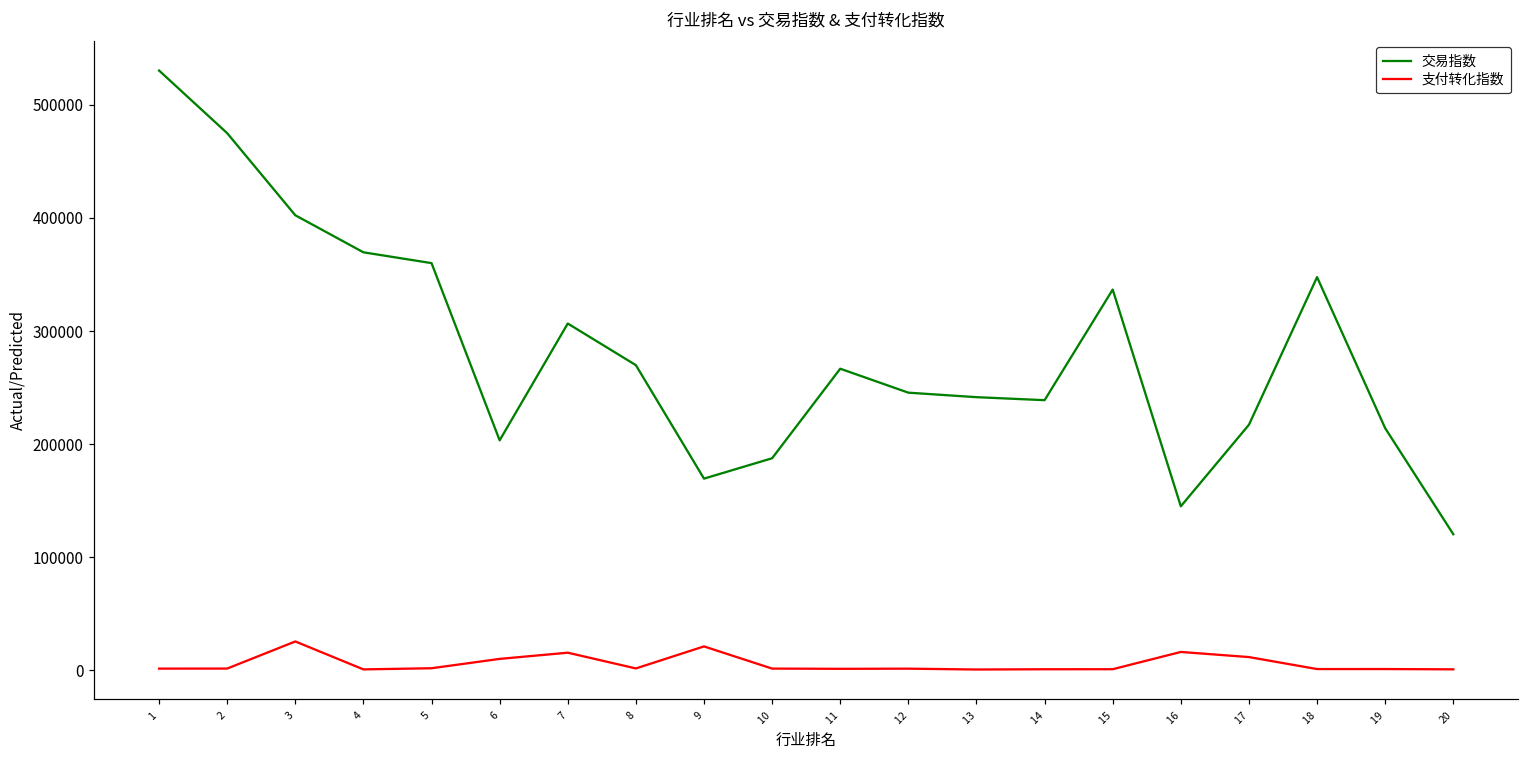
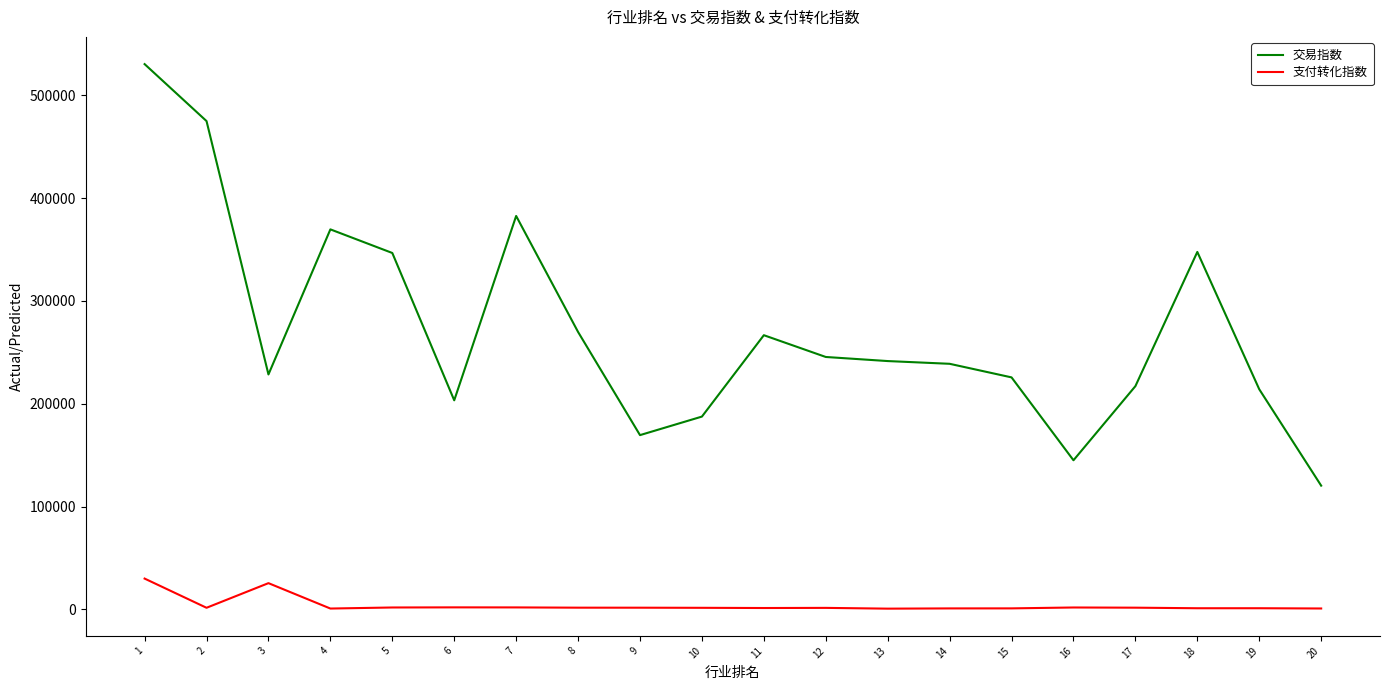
  {
    "交易指数": {
      "1": 530000,
      "2": 475000,
-     "3": 402000,
+     "3": 229000,
      "4": 370000,
-     "5": 360000,
+     "5": 347000,
      "6": 203000,
-     "7": 307000,
+     "7": 383000,
      "8": 270000,
      "9": 170000,
      "10": 188000,
      "11": 267000,
      "12": 246000,
      "13": 242000,
      "14": 239000,
-     "15": 337000,
+     "15": 226000,
      "16": 145000,
      "17": 217000,
      "18": 348000,
      "19": 214000,
      "20": 120000
    },
    "支付转化指数": {
-     "1": 2000,
+     "1": 30000,
      "2": 2000,
      "3": 26000,
      "4": 1000,
      "5": 2000,
-     "6": 10000,
-     "7": 16000,
+     "6": 2000,
+     "7": 2000,
      "8": 2000,
-     "9": 21000,
+     "9": 2000,
      "10": 2000,
      "11": 1000,
      "12": 1000,
      "13": 1000,
      "14": 1000,
      "15": 1000,
-     "16": 16000,
-     "17": 12000,
+     "16": 2000,
+     "17": 2000,
      "18": 1000,
      "19": 1000,
      "20": 1000
    }
  }
